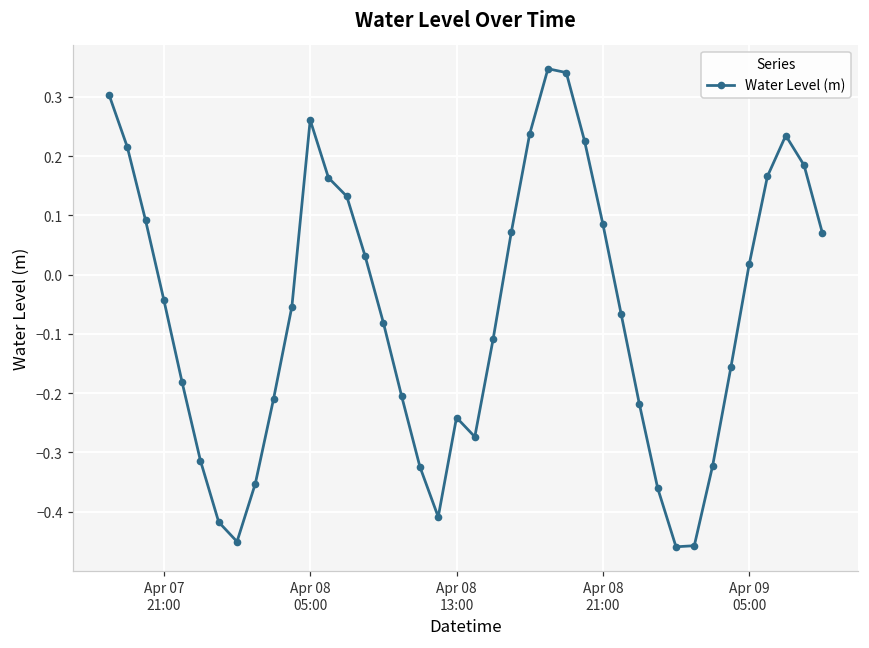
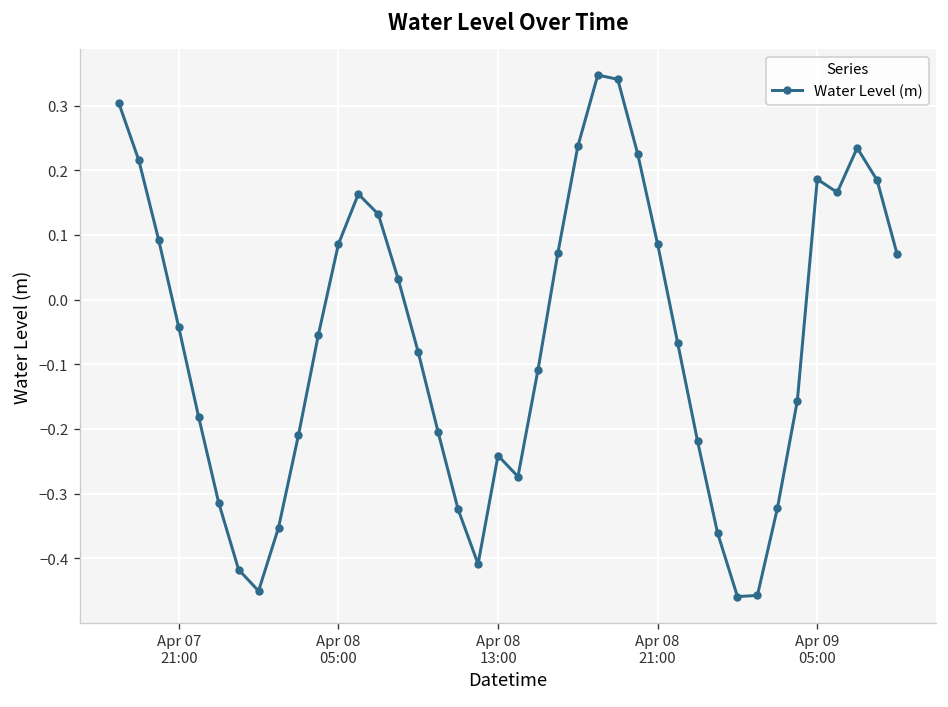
  {
    "Apr 07 21:00": -0.04,
-   "Apr 08 05:00": 0.26,
+   "Apr 08 05:00": 0.09,
    "Apr 08 13:00": -0.24,
    "Apr 08 21:00": 0.09,
-   "Apr 09 05:00": 0.02
+   "Apr 09 05:00": 0.19
  }
